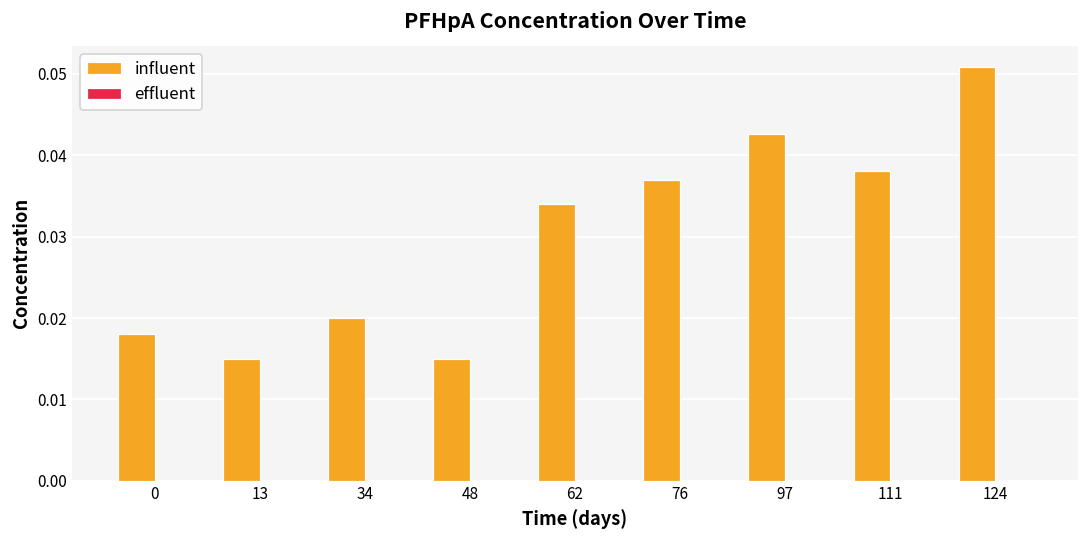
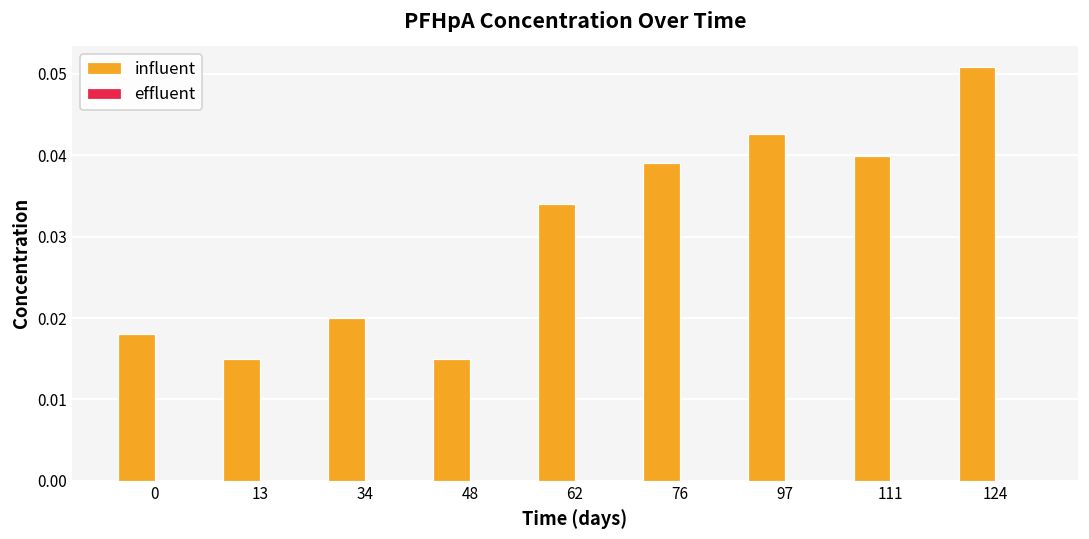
  {
    "influent": {
      "0": 0.018,
      "13": 0.015,
      "34": 0.020,
      "48": 0.015,
      "62": 0.034,
-     "76": 0.037,
+     "76": 0.039,
      "97": 0.043,
-     "111": 0.038,
+     "111": 0.040,
      "124": 0.051
    },
    "effluent": {
      "0": 0.000,
      "13": 0.000,
      "34": 0.000,
      "48": 0.000,
      "62": 0.000,
      "76": 0.000,
      "97": 0.000,
      "111": 0.000,
      "124": 0.000
    }
  }
